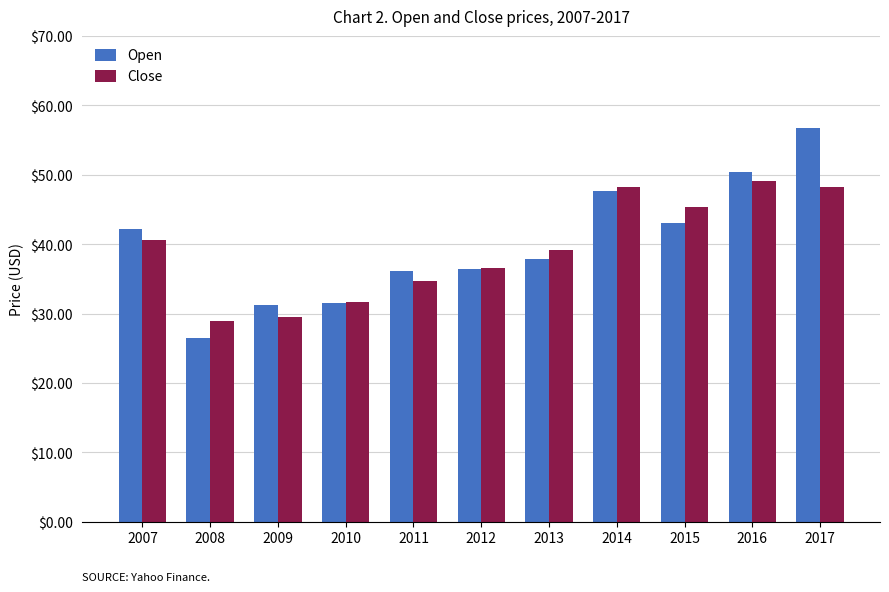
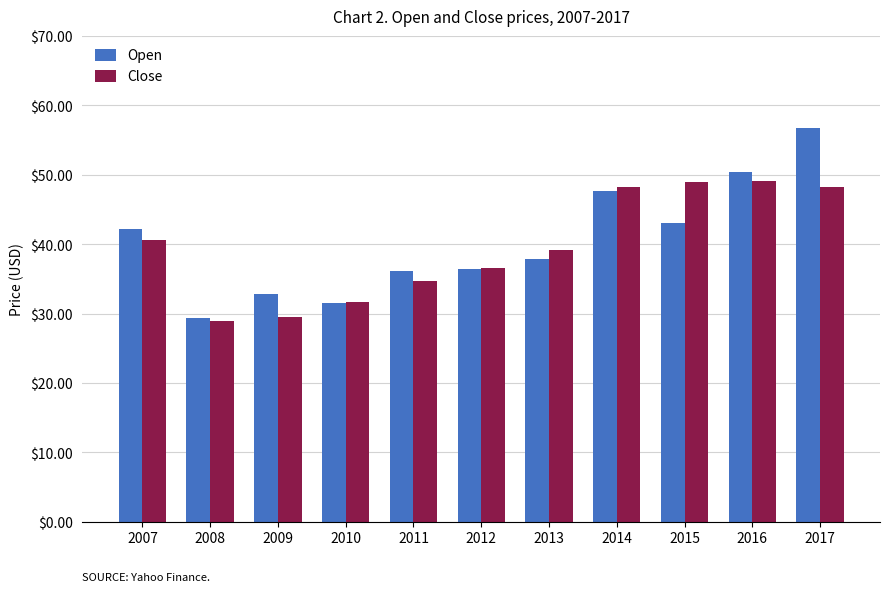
  {
    "Open": {
      "2007": "$42",
-     "2008": "$26",
-     "2009": "$31",
+     "2008": "$29",
+     "2009": "$33",
      "2010": "$31",
      "2011": "$36",
      "2012": "$36",
      "2013": "$38",
      "2014": "$48",
      "2015": "$43",
      "2016": "$50",
      "2017": "$57"
    },
    "Close": {
      "2007": "$41",
      "2008": "$29",
      "2009": "$30",
      "2010": "$32",
      "2011": "$35",
      "2012": "$37",
      "2013": "$39",
      "2014": "$48",
-     "2015": "$45",
+     "2015": "$49",
      "2016": "$49",
      "2017": "$48"
    }
  }
